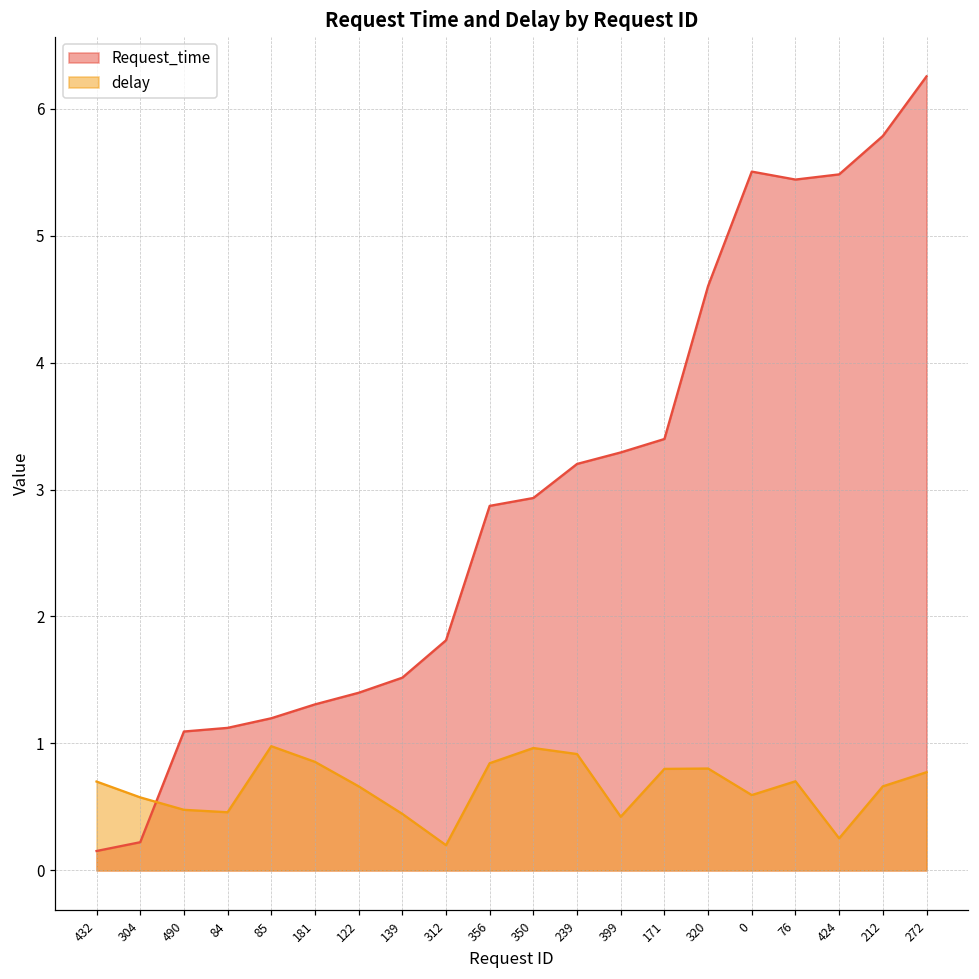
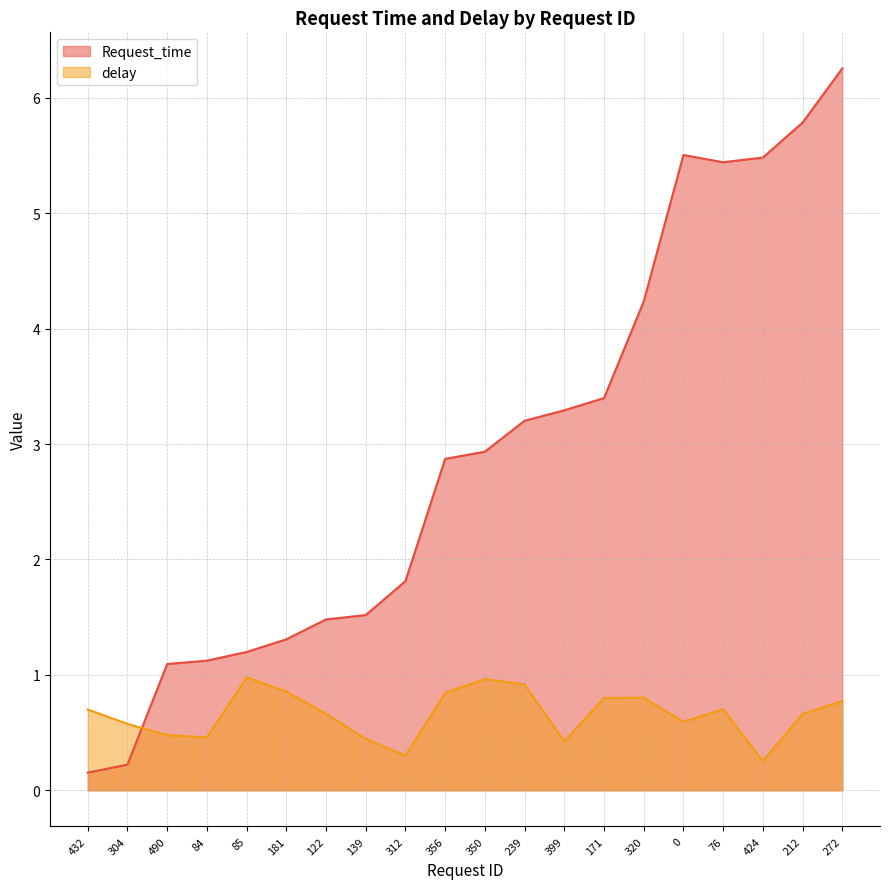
  {
    "Request_time": {
      "432": 0.15,
      "304": 0.22,
      "490": 1.09,
      "84": 1.12,
      "85": 1.20,
      "181": 1.31,
-     "122": 1.40,
+     "122": 1.48,
      "139": 1.52,
      "312": 1.81,
      "356": 2.87,
      "350": 2.93,
      "239": 3.20,
      "399": 3.29,
      "171": 3.40,
-     "320": 4.60,
+     "320": 4.23,
      "0": 5.50,
      "76": 5.44,
      "424": 5.48,
      "212": 5.78,
      "272": 6.25
    },
    "delay": {
      "432": 0.70,
      "304": 0.58,
      "490": 0.48,
      "84": 0.46,
      "85": 0.98,
      "181": 0.86,
      "122": 0.66,
      "139": 0.45,
-     "312": 0.20,
+     "312": 0.30,
      "356": 0.84,
      "350": 0.96,
      "239": 0.92,
      "399": 0.42,
      "171": 0.80,
      "320": 0.80,
      "0": 0.59,
      "76": 0.70,
      "424": 0.25,
      "212": 0.66,
      "272": 0.77
    }
  }
